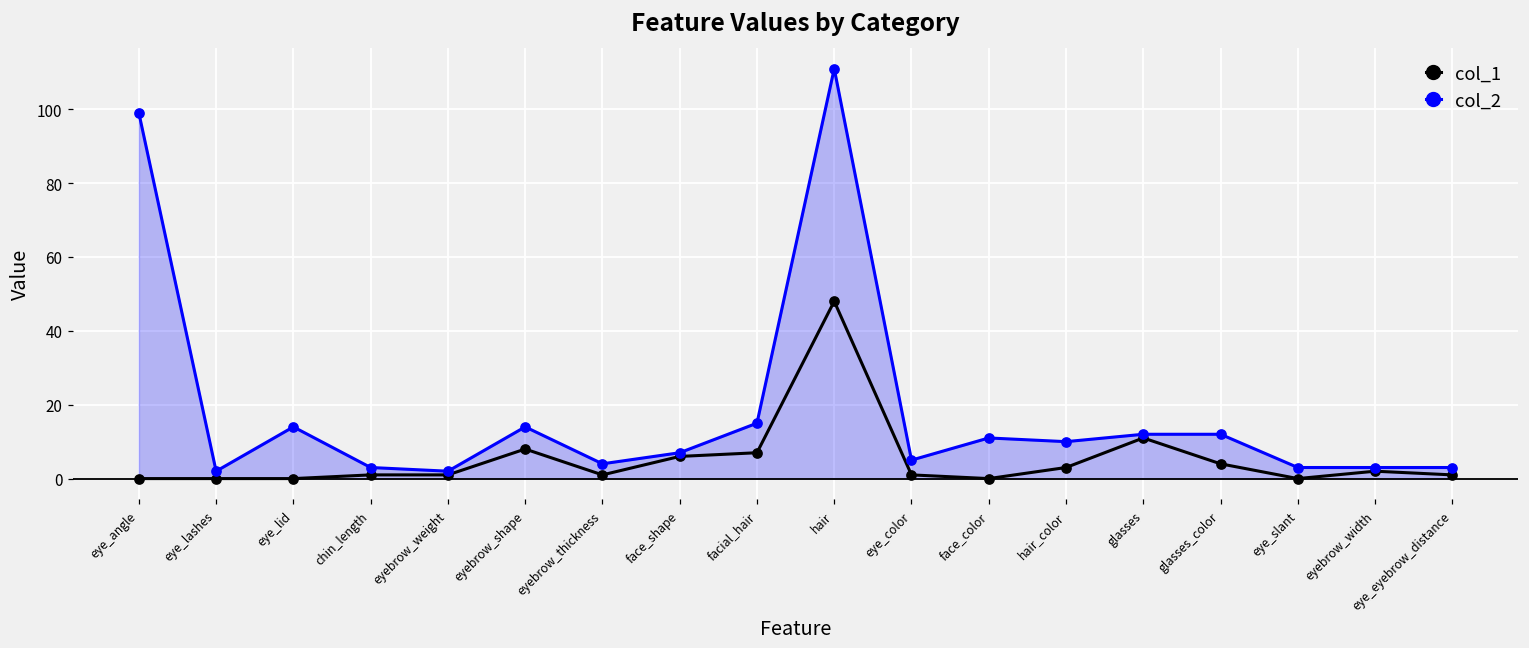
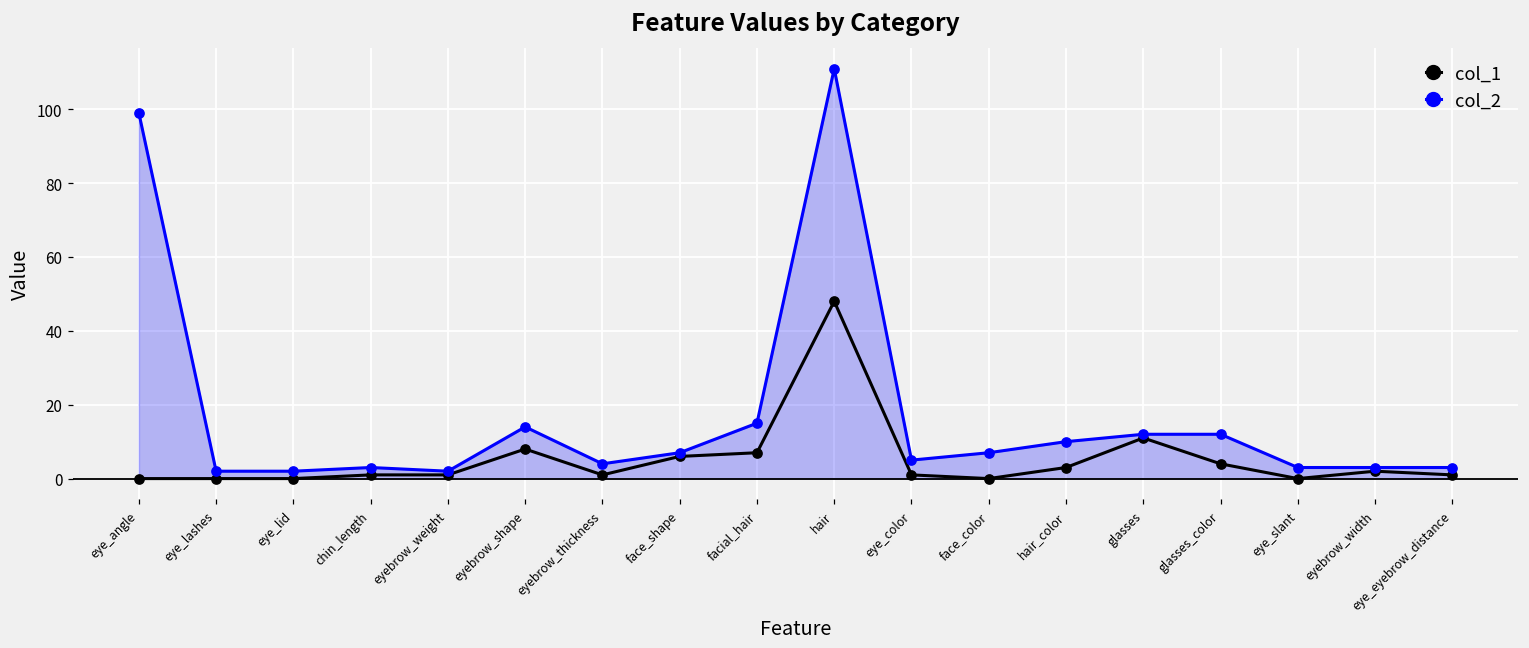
  {
    "col_1": {
      "eye_angle": 0,
      "eye_lashes": 0,
      "eye_lid": 0,
      "chin_length": 1,
      "eyebrow_weight": 1,
      "eyebrow_shape": 8,
      "eyebrow_thickness": 1,
      "face_shape": 6,
      "facial_hair": 7,
      "hair": 48,
      "eye_color": 1,
      "face_color": 0,
      "hair_color": 3,
      "glasses": 11,
      "glasses_color": 4,
      "eye_slant": 0,
      "eyebrow_width": 2,
      "eye_eyebrow_distance": 1
    },
    "col_2": {
      "eye_angle": 99,
      "eye_lashes": 2,
-     "eye_lid": 14,
+     "eye_lid": 2,
      "chin_length": 3,
      "eyebrow_weight": 2,
      "eyebrow_shape": 14,
      "eyebrow_thickness": 4,
      "face_shape": 7,
      "facial_hair": 15,
      "hair": 111,
      "eye_color": 5,
-     "face_color": 11,
+     "face_color": 7,
      "hair_color": 10,
      "glasses": 12,
      "glasses_color": 12,
      "eye_slant": 3,
      "eyebrow_width": 3,
      "eye_eyebrow_distance": 3
    }
  }
